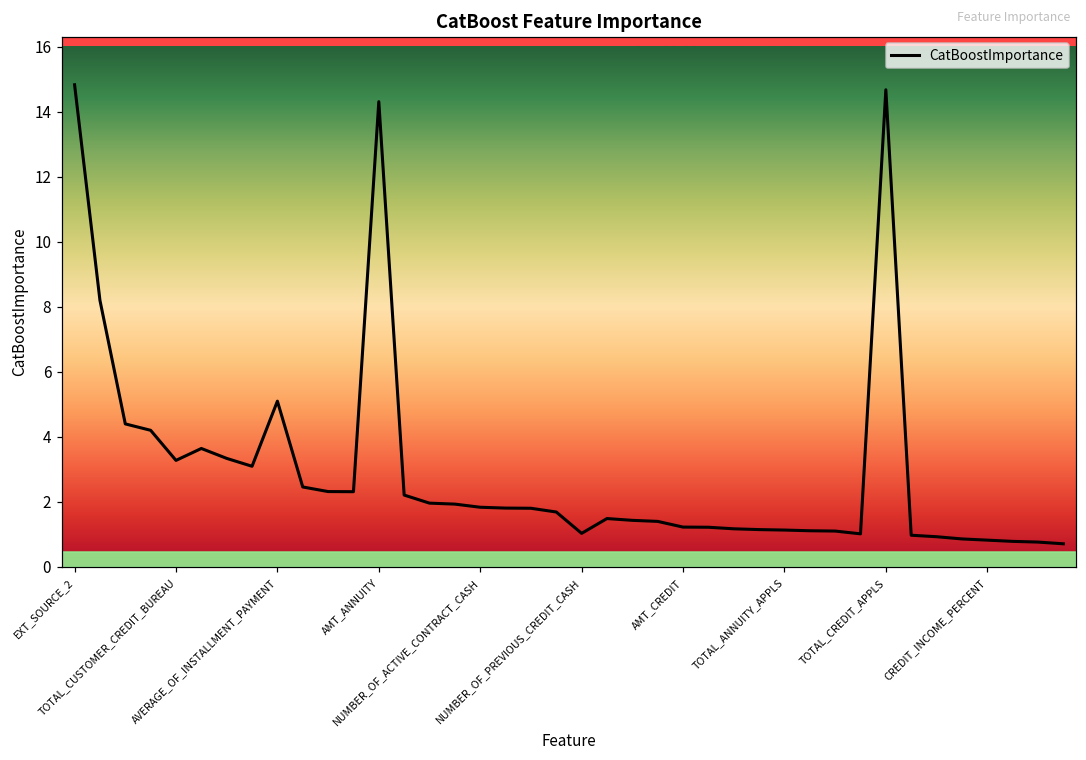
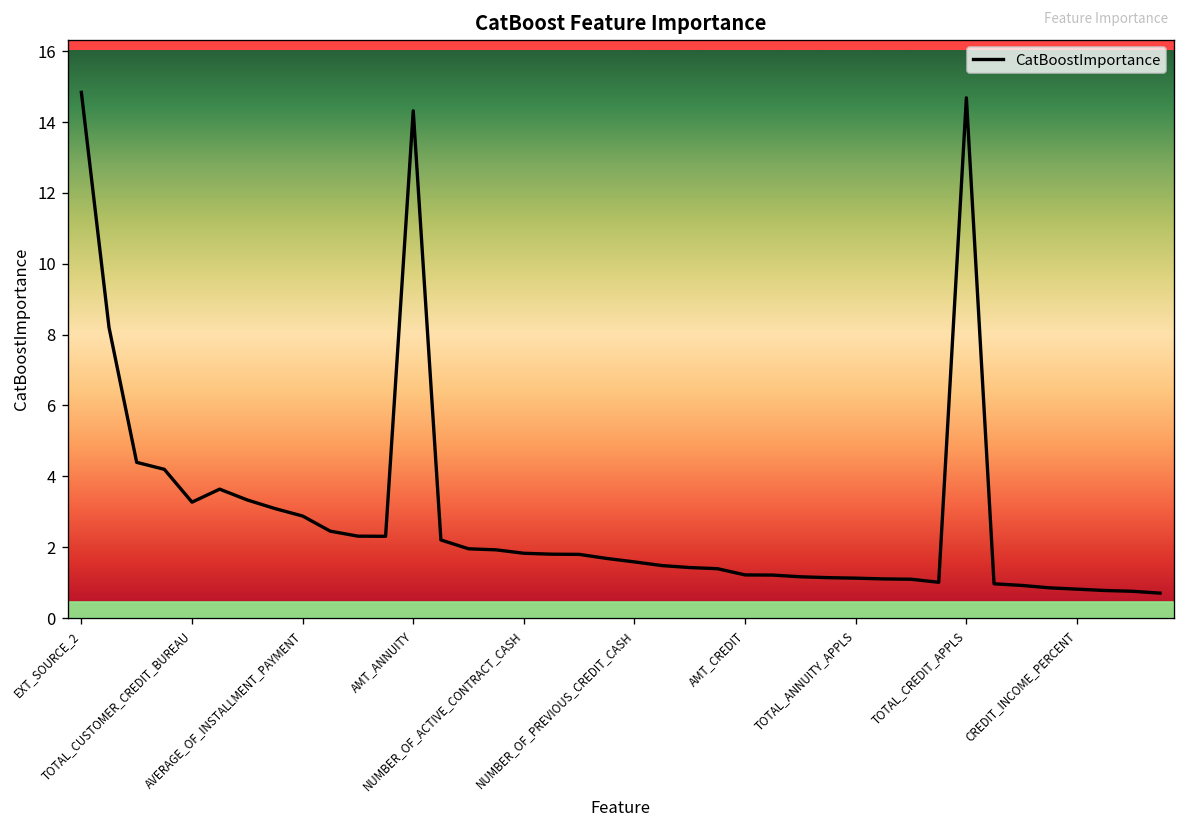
  {
    "EXT_SOURCE_2": 14.8,
    "TOTAL_CUSTOMER_CREDIT_BUREAU": 3.3,
-   "AVERAGE_OF_INSTALLMENT_PAYMENT": 5.1,
+   "AVERAGE_OF_INSTALLMENT_PAYMENT": 2.9,
    "AMT_ANNUITY": 14.3,
    "NUMBER_OF_ACTIVE_CONTRACT_CASH": 1.8,
-   "NUMBER_OF_PREVIOUS_CREDIT_CASH": 1.0,
+   "NUMBER_OF_PREVIOUS_CREDIT_CASH": 1.6,
    "AMT_CREDIT": 1.2,
    "TOTAL_ANNUITY_APPLS": 1.1,
    "TOTAL_CREDIT_APPLS": 14.7,
    "CREDIT_INCOME_PERCENT": 0.8
  }
